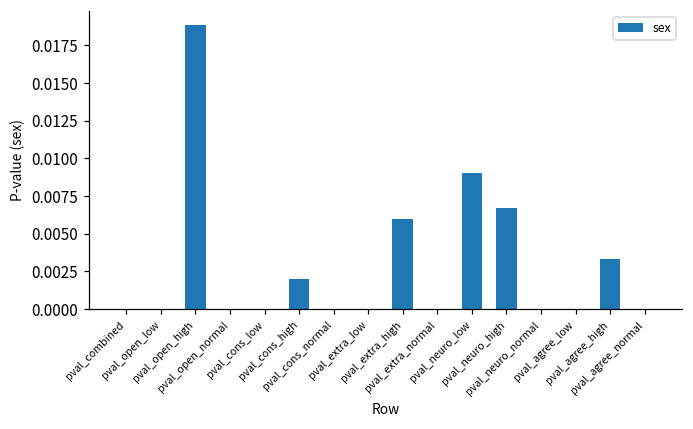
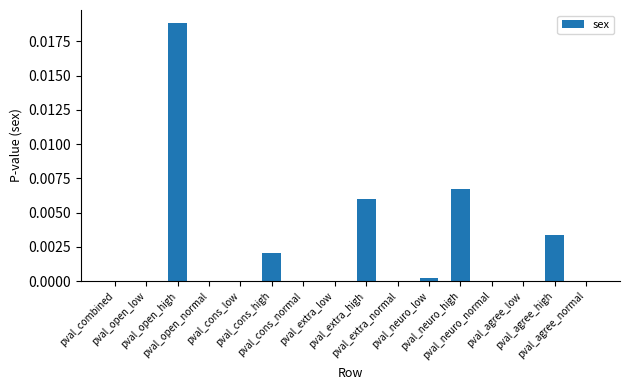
  {
    "pval_open_high": 0.0188,
    "pval_cons_high": 0.0020,
    "pval_extra_high": 0.0060,
-   "pval_neuro_low": 0.0090,
+   "pval_neuro_low": 0.0002,
    "pval_neuro_high": 0.0067,
    "pval_agree_high": 0.0033
  }
